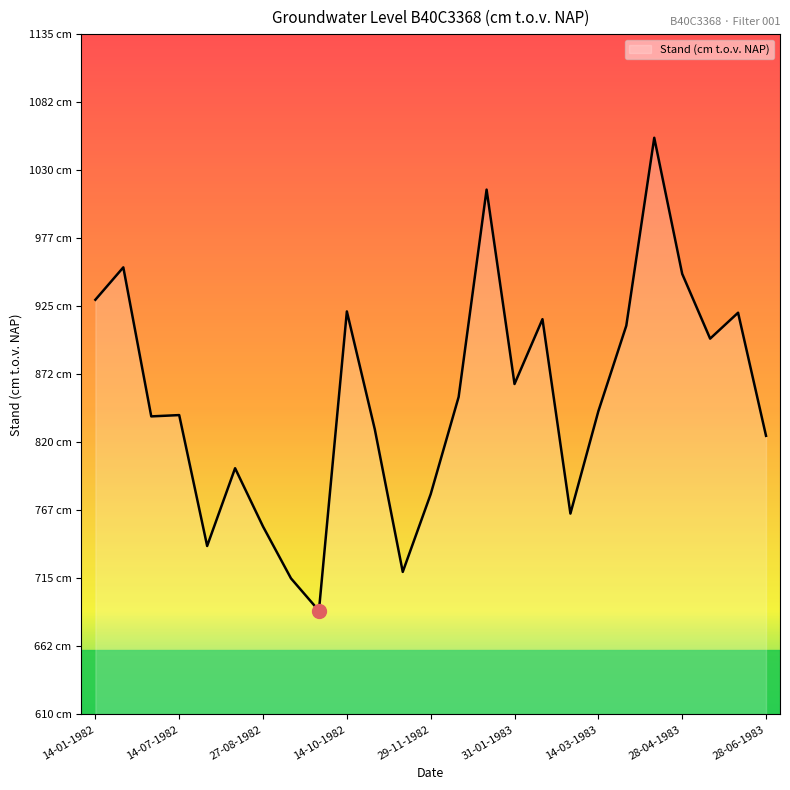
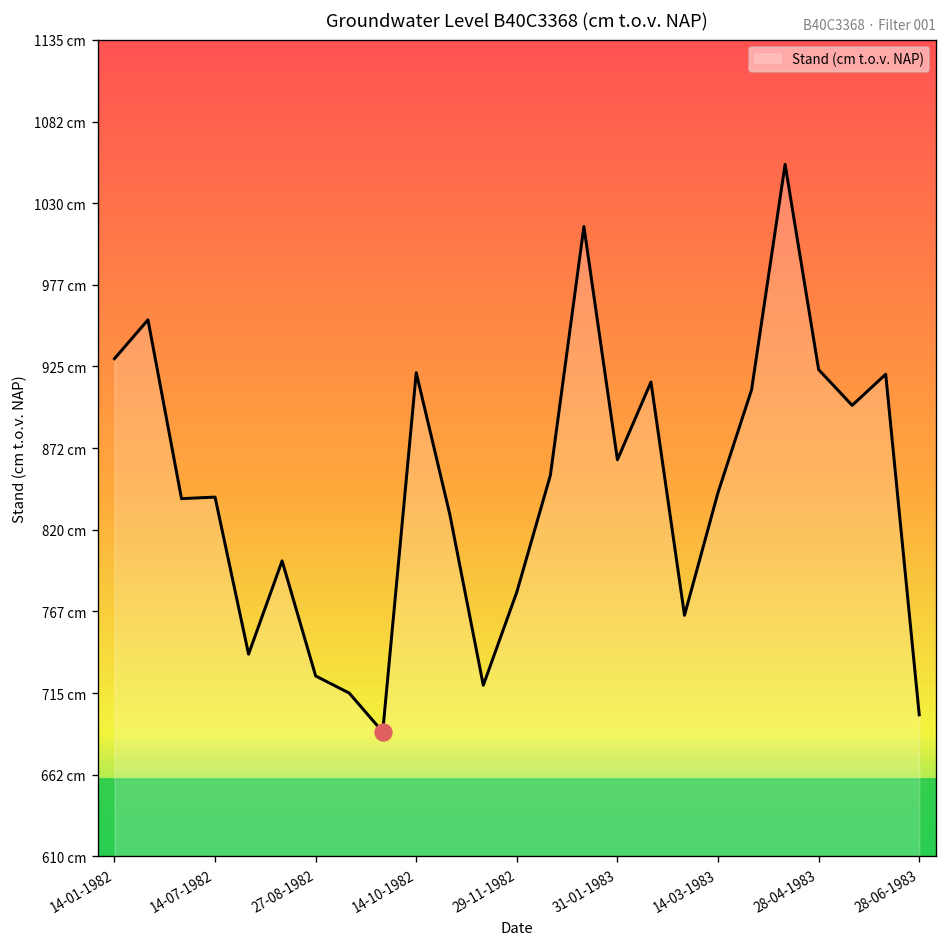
  {
    "Stand (cm t.o.v. NAP)": {
      "14-01-1982": "930 cm",
      "14-07-1982": "841 cm",
-     "27-08-1982": "755 cm",
+     "27-08-1982": "726 cm",
      "14-10-1982": "921 cm",
      "29-11-1982": "780 cm",
      "31-01-1983": "865 cm",
      "14-03-1983": "844 cm",
-     "28-04-1983": "950 cm",
-     "28-06-1983": "825 cm"
+     "28-04-1983": "923 cm",
+     "28-06-1983": "701 cm"
    }
  }
